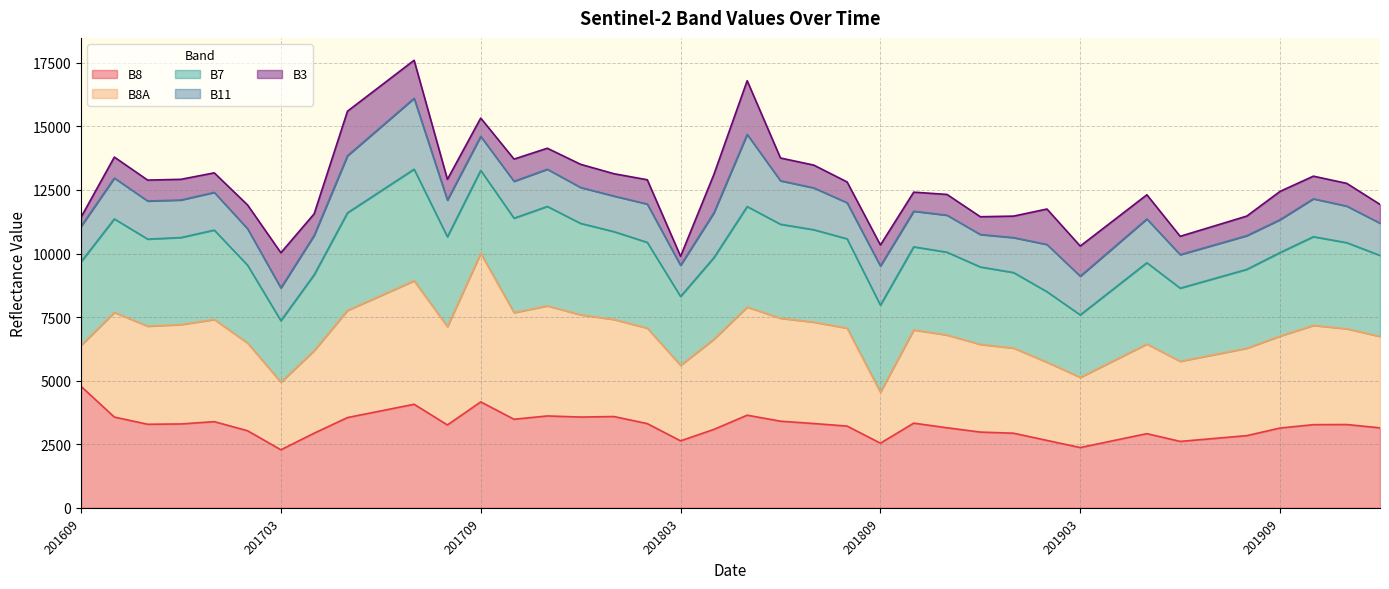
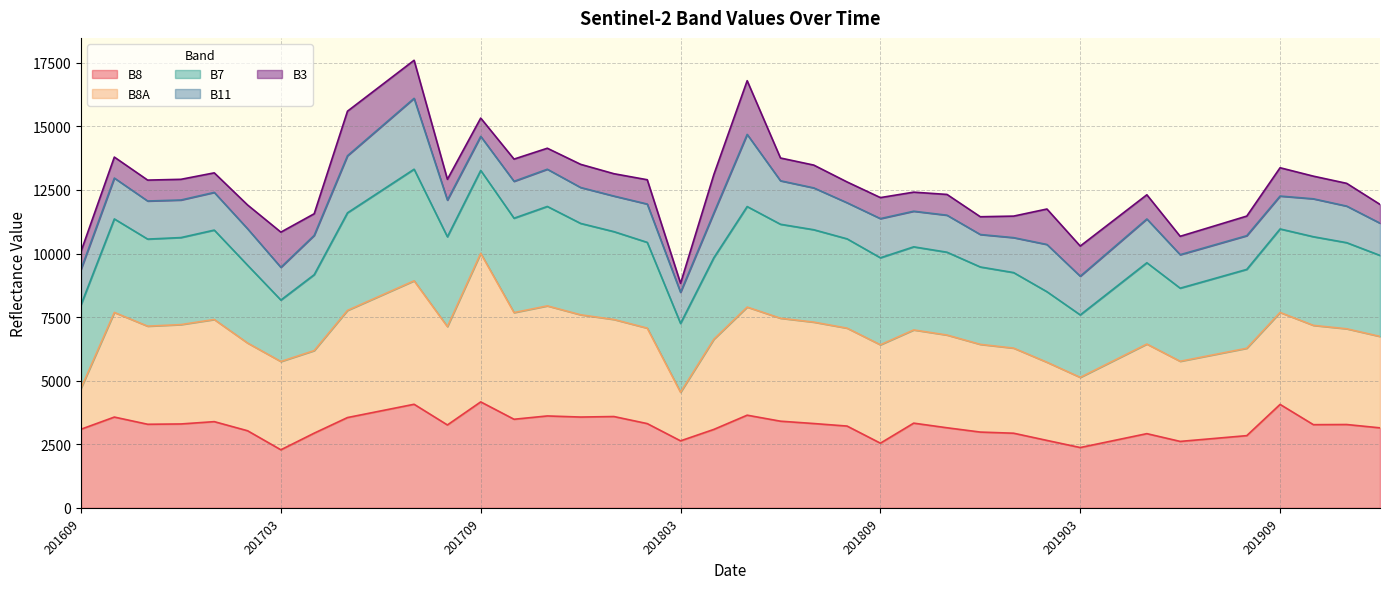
  {
    "B8": {
-     "201609": 4800,
+     "201609": 3100,
      "201703": 2300,
      "201709": 4200,
      "201803": 2600,
      "201809": 2500,
      "201903": 2400,
-     "201909": 3100
+     "201909": 4100
    },
    "B8A": {
      "201609": 1600,
-     "201703": 2700,
+     "201703": 3500,
      "201709": 5800,
-     "201803": 3000,
-     "201809": 2000,
+     "201803": 1900,
+     "201809": 3900,
      "201903": 2800,
      "201909": 3600
    },
    "B3": {
-     "201609": 400,
+     "201609": 700,
      "201703": 1400,
      "201709": 700,
      "201803": 400,
      "201809": 800,
      "201903": 1200,
      "201909": 1100
    }
  }
